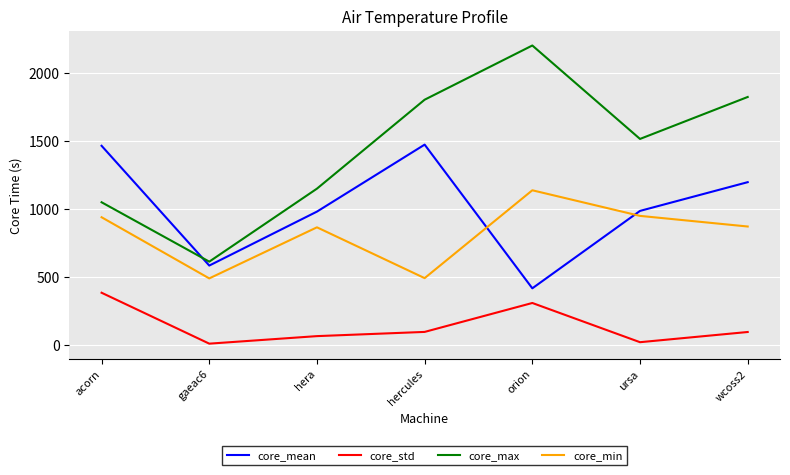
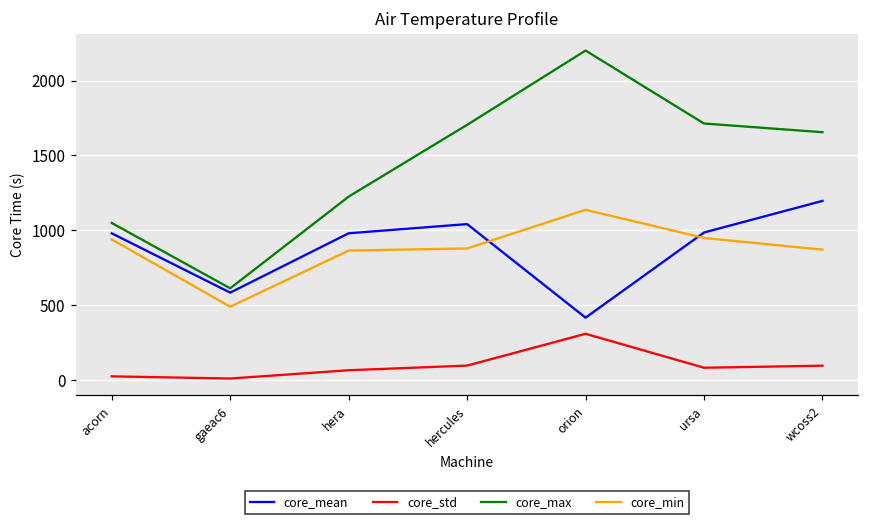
  {
    "core_mean": {
-     "acorn": 1460,
+     "acorn": 980,
      "gaeac6": 580,
      "hera": 980,
-     "hercules": 1470,
+     "hercules": 1040,
      "orion": 420,
      "ursa": 990,
      "wcoss2": 1200
    },
    "core_std": {
-     "acorn": 380,
+     "acorn": 30,
      "gaeac6": 10,
      "hera": 70,
      "hercules": 100,
      "orion": 310,
-     "ursa": 20,
+     "ursa": 80,
      "wcoss2": 100
    },
    "core_max": {
      "acorn": 1050,
      "gaeac6": 610,
-     "hera": 1150,
-     "hercules": 1800,
+     "hera": 1230,
+     "hercules": 1700,
      "orion": 2200,
-     "ursa": 1510,
-     "wcoss2": 1820
+     "ursa": 1710,
+     "wcoss2": 1660
    },
    "core_min": {
      "acorn": 940,
      "gaeac6": 490,
      "hera": 870,
-     "hercules": 490,
+     "hercules": 880,
      "orion": 1140,
      "ursa": 950,
      "wcoss2": 870
    }
  }
